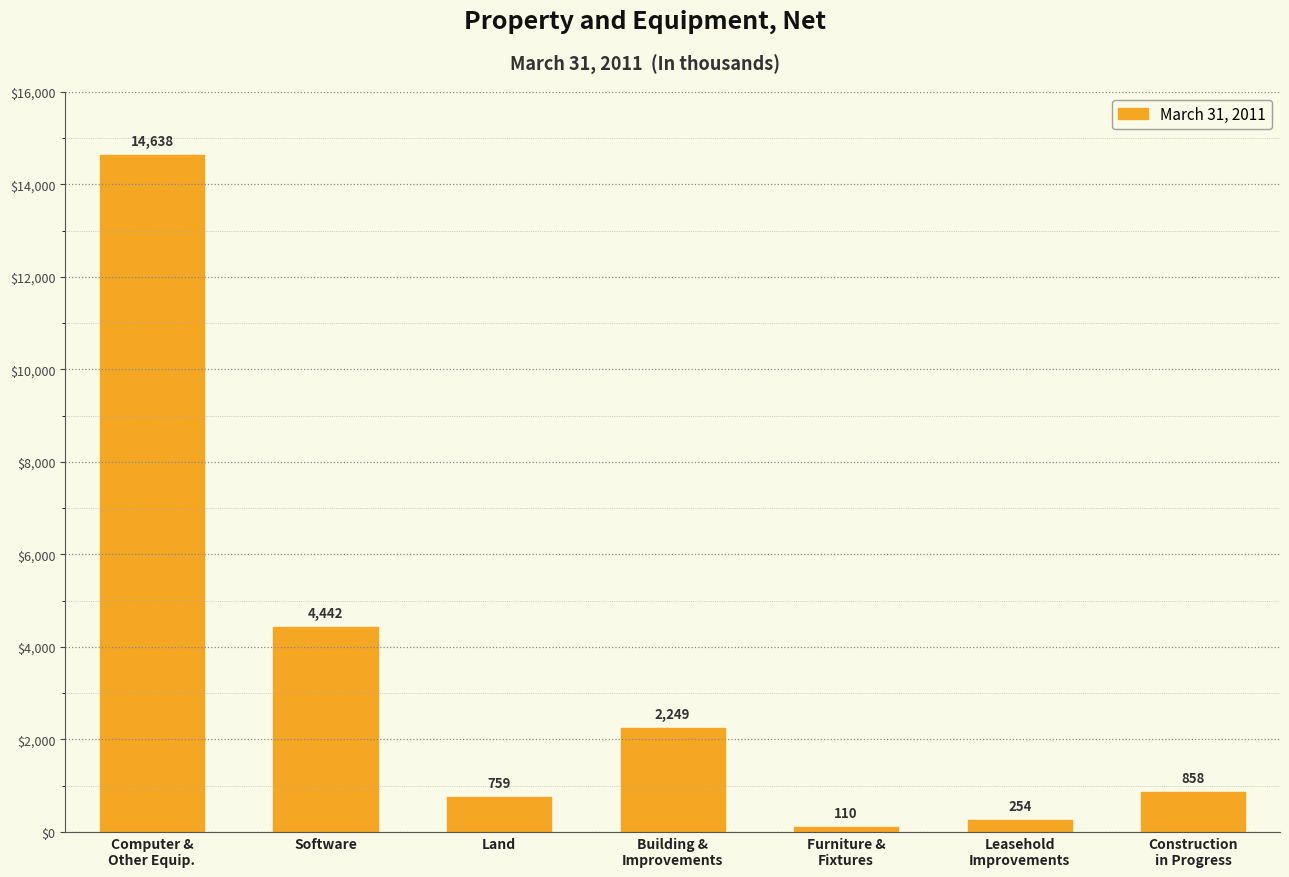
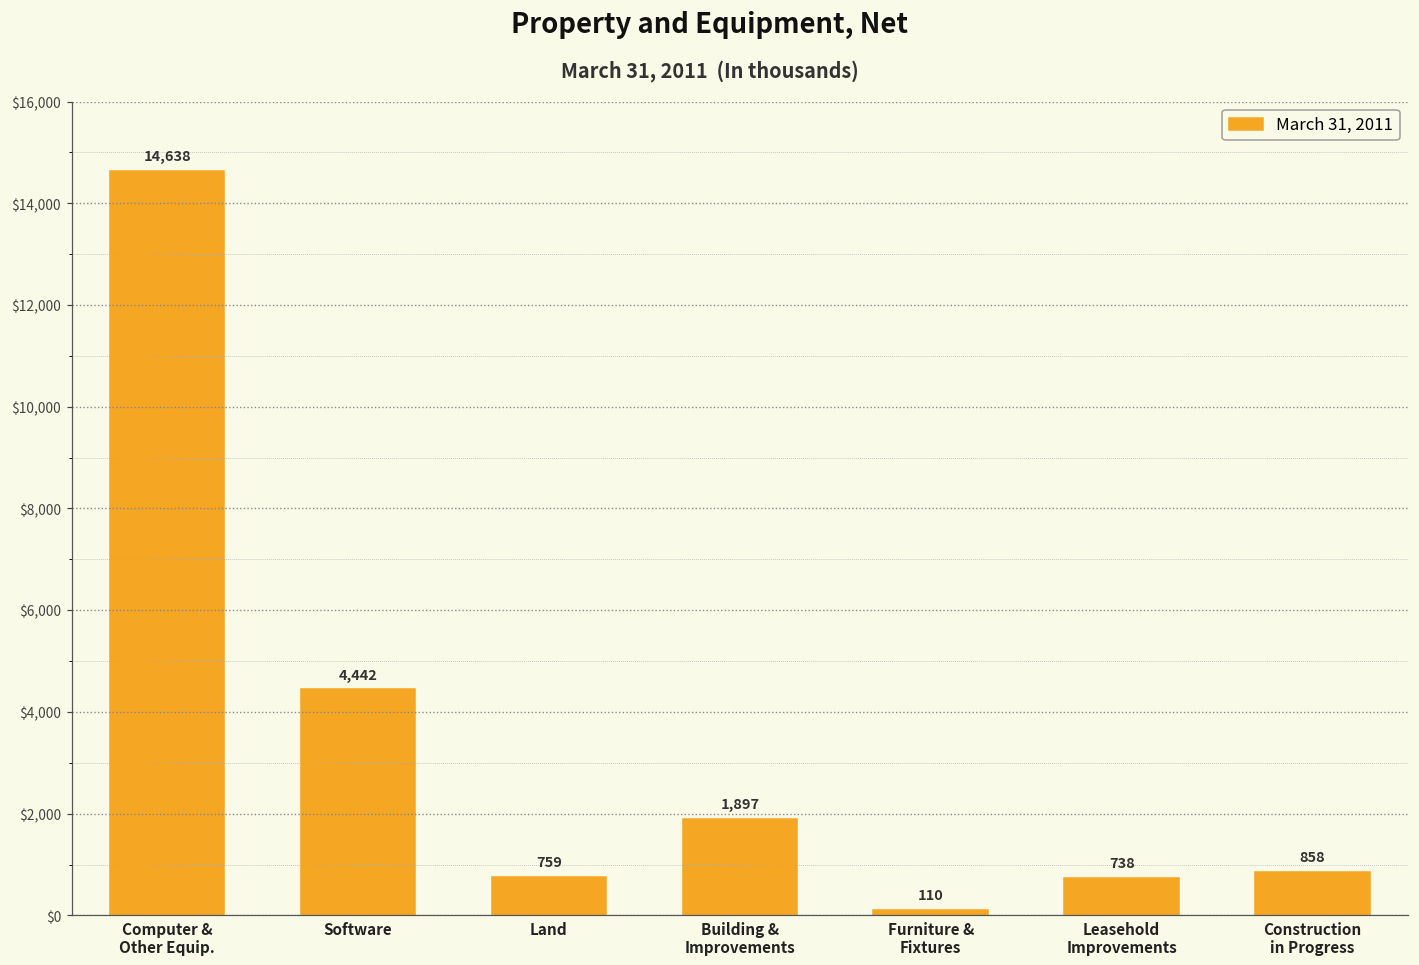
  {
    "Computer & Other Equip.": "14,638",
    "Software": "4,442",
    "Land": "759",
-   "Building & Improvements": "2,249",
+   "Building & Improvements": "1,897",
    "Furniture & Fixtures": "110",
-   "Leasehold Improvements": "254",
+   "Leasehold Improvements": "738",
    "Construction in Progress": "858"
  }
